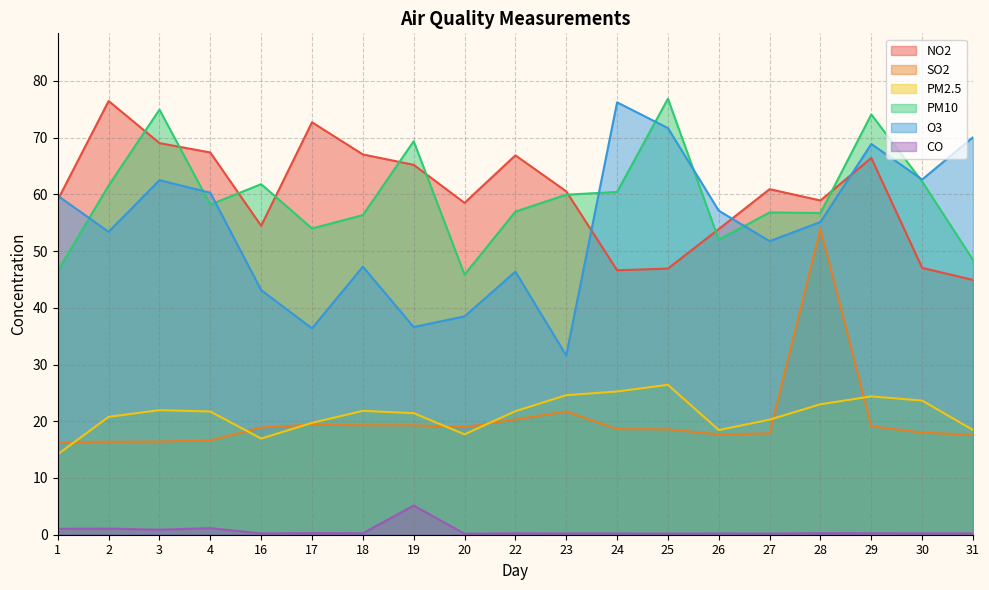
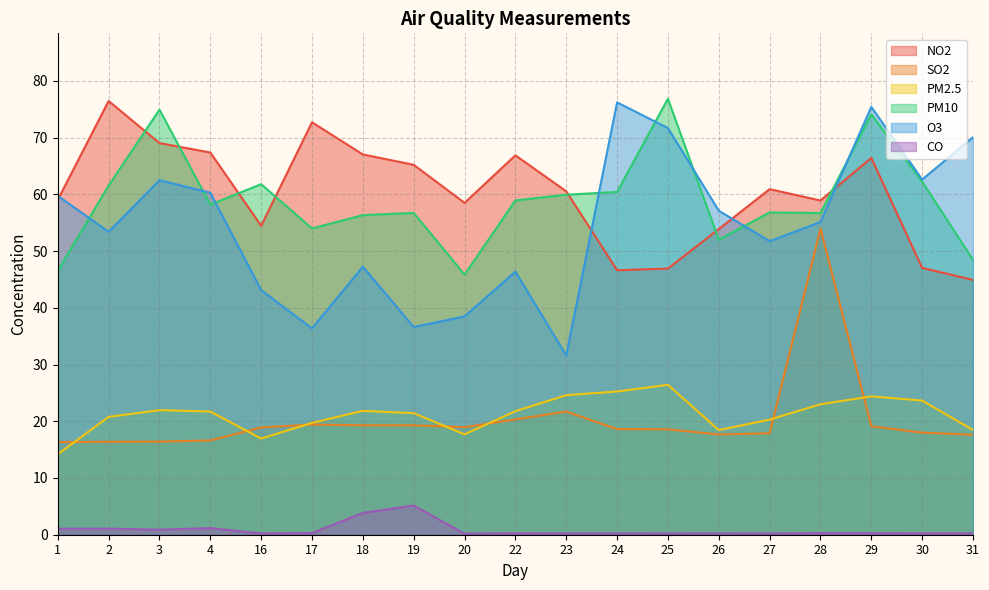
  {
    "PM10": {
      "1": 47,
      "2": 62,
      "3": 75,
      "4": 58,
      "16": 62,
      "17": 54,
      "18": 56,
-     "19": 69,
+     "19": 57,
      "20": 46,
-     "22": 57,
+     "22": 59,
      "23": 60,
      "24": 60,
      "25": 77,
      "26": 52,
      "27": 57,
      "28": 57,
      "29": 74,
      "31": 48
    },
    "O3": {
      "1": 60,
      "2": 53,
      "3": 63,
      "4": 60,
      "16": 43,
      "17": 36,
      "18": 47,
      "19": 37,
      "20": 38,
      "22": 46,
      "23": 32,
      "24": 76,
      "25": 72,
      "26": 57,
      "27": 52,
      "28": 55,
-     "29": 69,
+     "29": 75,
      "31": 70
    },
    "CO": {
      "1": 1,
      "2": 1,
      "3": 1,
      "4": 1,
      "16": 0,
      "17": 0,
-     "18": 0,
+     "18": 4,
      "19": 5,
      "20": 0,
      "22": 0,
      "23": 0,
      "24": 0,
      "25": 0,
      "26": 0,
      "27": 0,
      "28": 0,
      "29": 0,
      "30": 0,
      "31": 0
    }
  }
